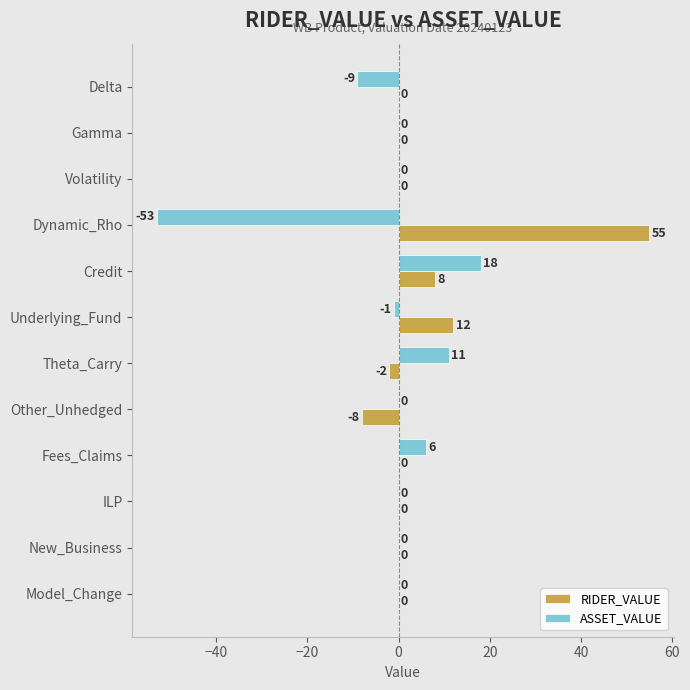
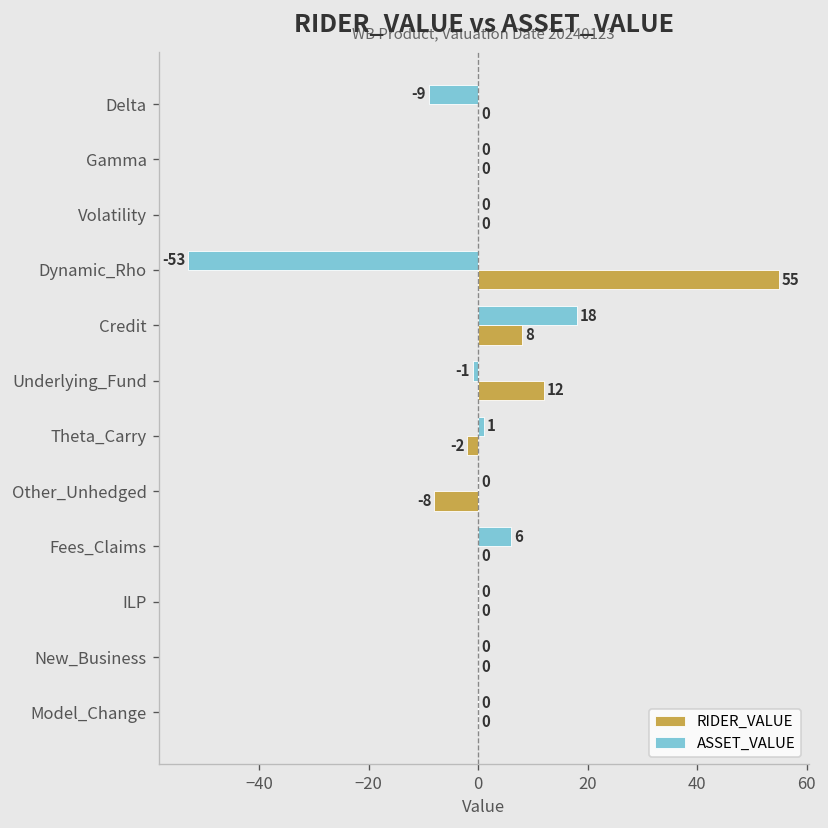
  {
    "RIDER_VALUE": {
      "Delta": 0,
      "Gamma": 0,
      "Volatility": 0,
      "Dynamic_Rho": 55,
      "Credit": 8,
      "Underlying_Fund": 12,
      "Theta_Carry": -2,
      "Other_Unhedged": -8,
      "Fees_Claims": 0,
      "ILP": 0,
      "New_Business": 0,
      "Model_Change": 0
    },
    "ASSET_VALUE": {
      "Delta": -9,
      "Gamma": 0,
      "Volatility": 0,
      "Dynamic_Rho": -53,
      "Credit": 18,
      "Underlying_Fund": -1,
-     "Theta_Carry": 11,
+     "Theta_Carry": 1,
      "Other_Unhedged": 0,
      "Fees_Claims": 6,
      "ILP": 0,
      "New_Business": 0,
      "Model_Change": 0
    }
  }
